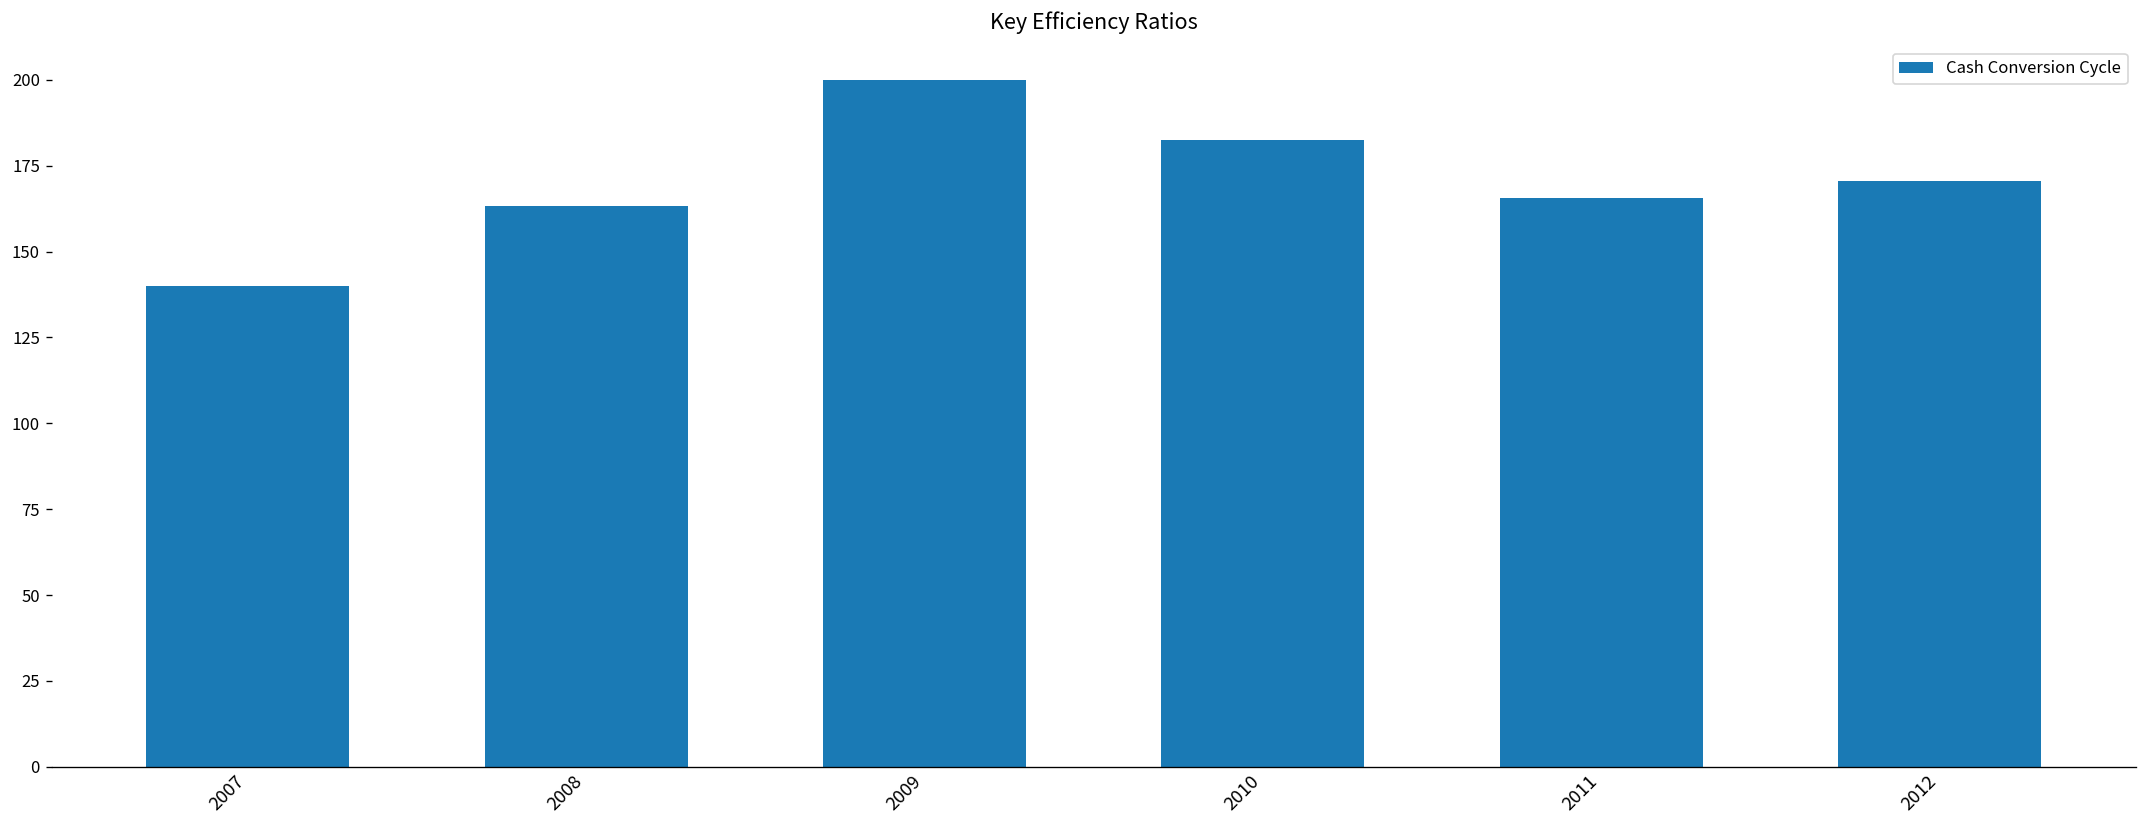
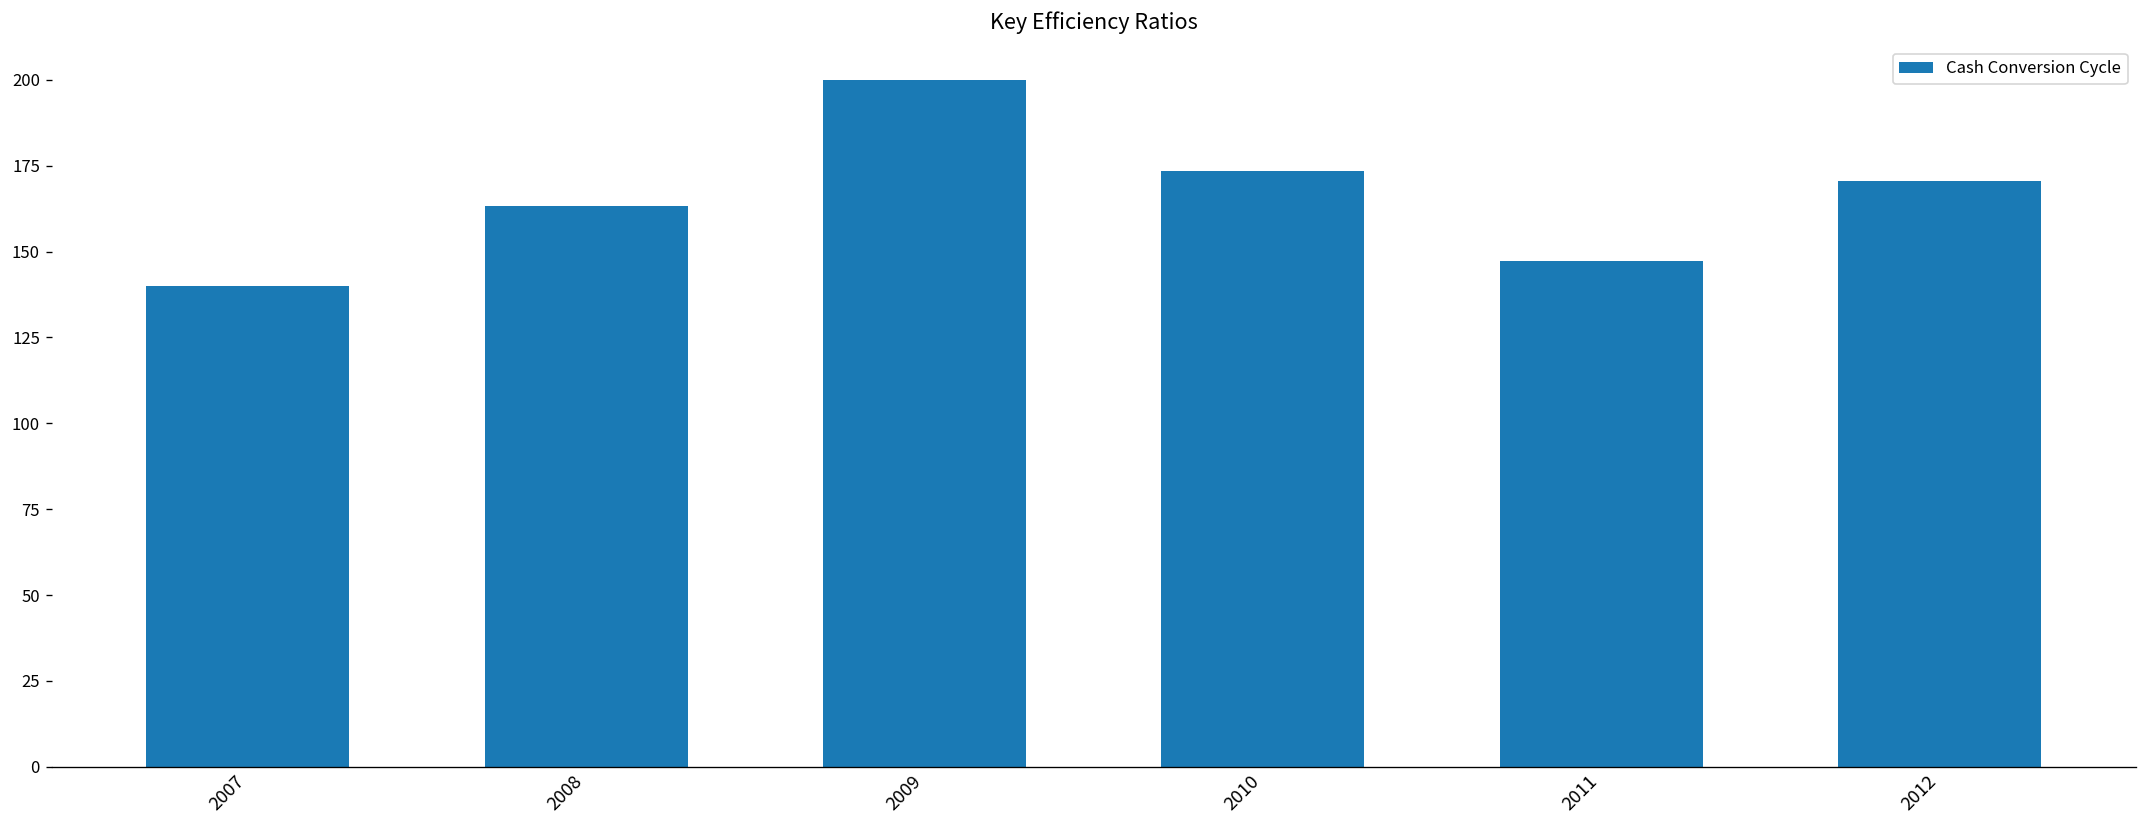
  {
    "2007": 140,
    "2008": 163,
    "2009": 200,
-   "2010": 182,
-   "2011": 166,
+   "2010": 173,
+   "2011": 147,
    "2012": 170
  }
